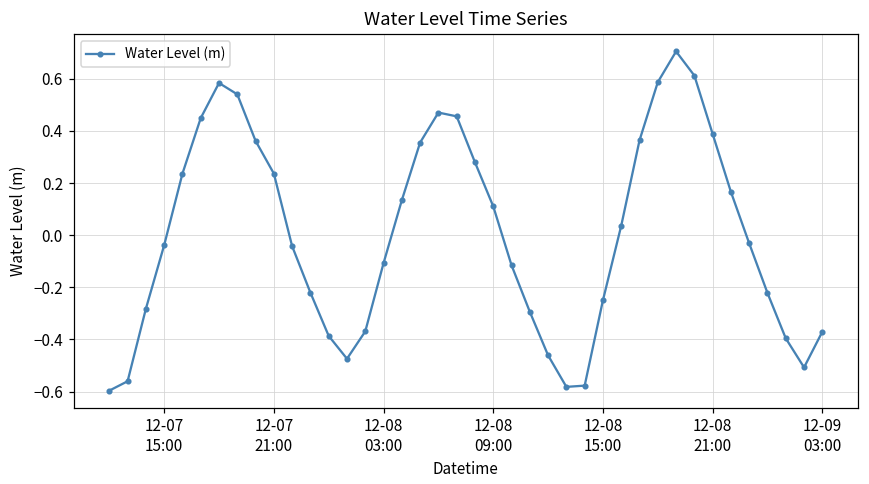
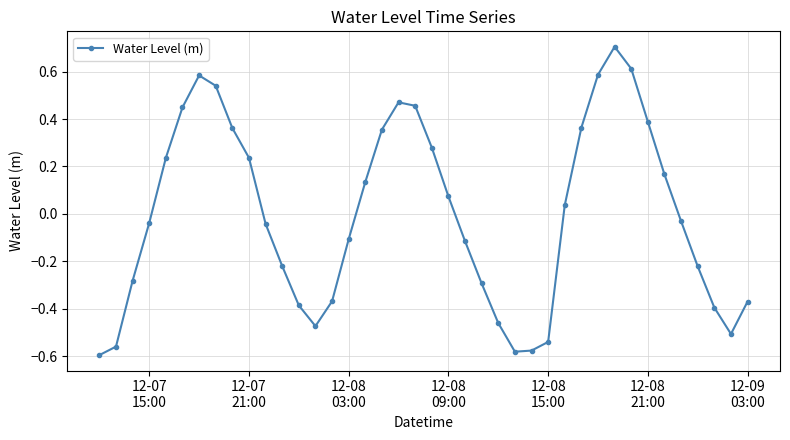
  {
    "12-07 15:00": -0.04,
    "12-07 21:00": 0.24,
    "12-08 03:00": -0.11,
-   "12-08 09:00": 0.11,
-   "12-08 15:00": -0.25,
+   "12-08 09:00": 0.07,
+   "12-08 15:00": -0.54,
    "12-08 21:00": 0.39,
    "12-09 03:00": -0.37
  }
